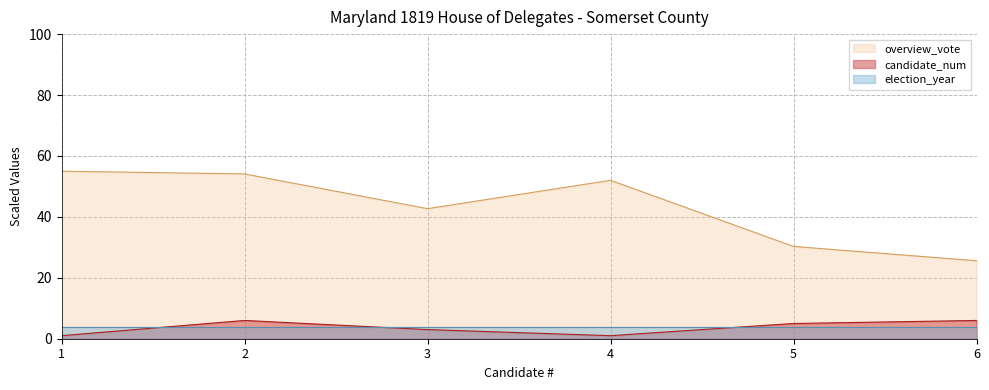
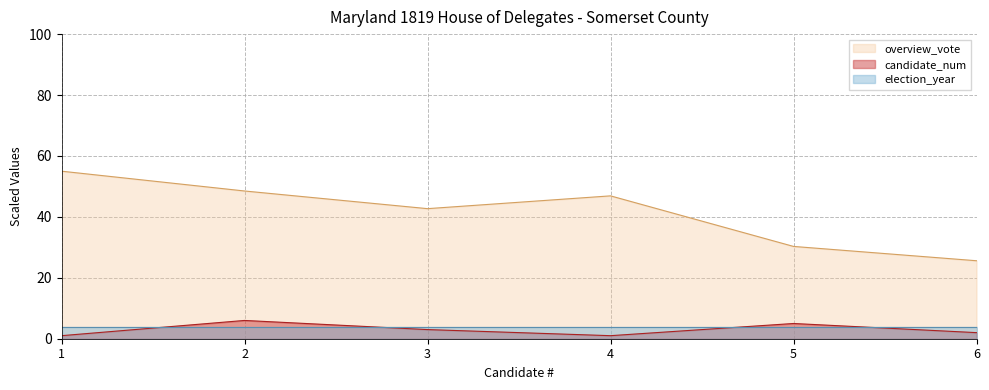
  {
    "overview_vote": {
      "1": 55,
-     "2": 54,
+     "2": 49,
      "3": 43,
-     "4": 52,
+     "4": 47,
      "5": 30,
      "6": 26
    },
    "candidate_num": {
      "1": 1,
      "2": 6,
      "3": 3,
      "4": 1,
      "5": 5,
-     "6": 6
+     "6": 2
    },
    "election_year": {
      "1": 4,
      "2": 4,
      "3": 4,
      "4": 4,
      "5": 4,
      "6": 4
    }
  }
